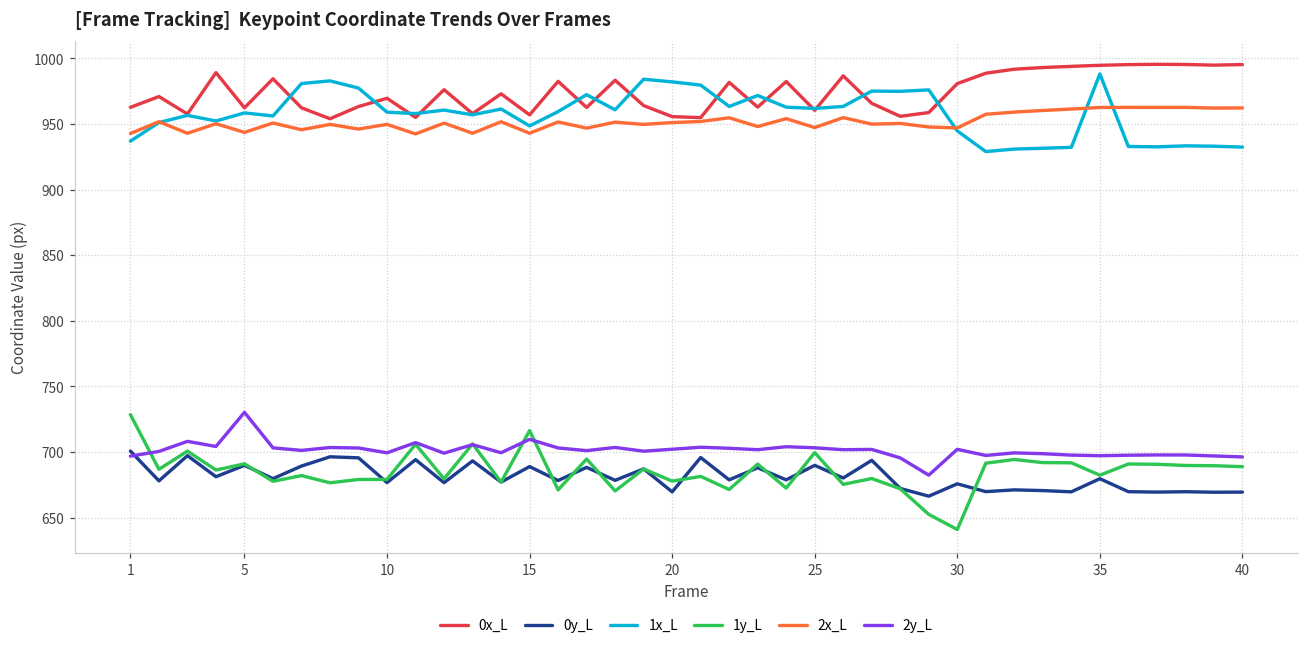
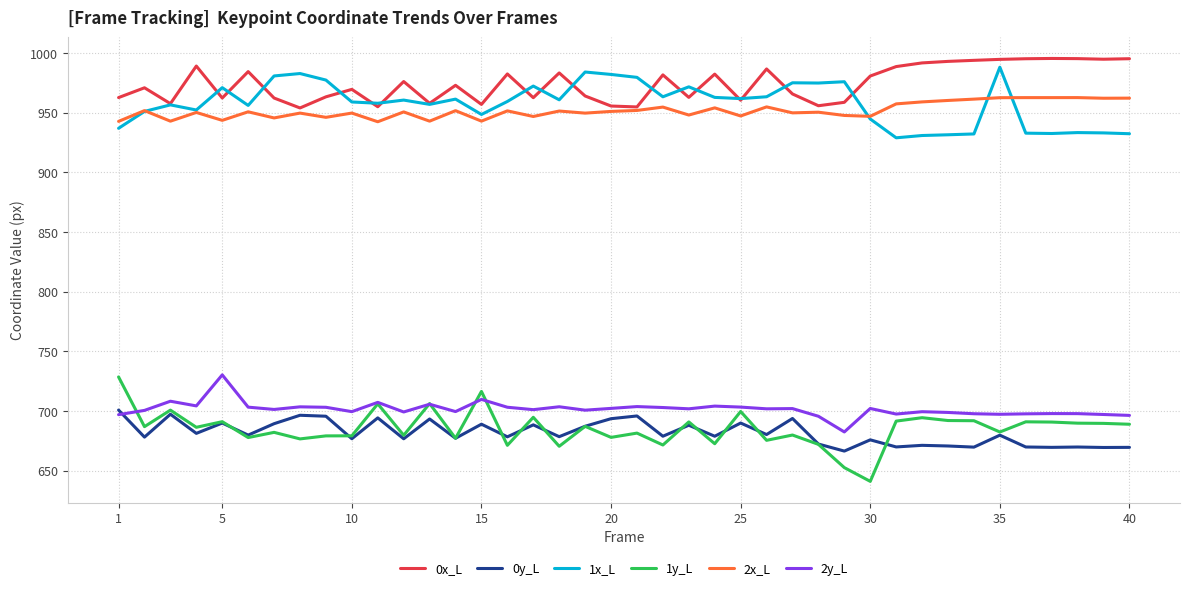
  {
    "0y_L": {
      "1": 701,
      "10": 677,
      "15": 689,
-     "20": 670,
+     "20": 694,
      "25": 690,
      "30": 676,
      "35": 680,
      "40": 670
    },
    "1x_L": {
      "1": 937,
-     "5": 958,
+     "5": 971,
      "10": 959,
      "15": 949,
      "20": 982,
      "30": 945,
      "35": 988,
      "40": 932
    },
    "1y_L": {
      "1": 729,
      "10": 679,
      "15": 716,
      "20": 678,
      "25": 700,
      "30": 641,
      "35": 682,
      "40": 689
    },
    "2y_L": {
      "1": 697,
      "5": 730,
      "10": 699,
      "15": 710,
      "20": 702,
      "25": 703,
      "30": 702,
      "35": 697,
      "40": 696
    }
  }
